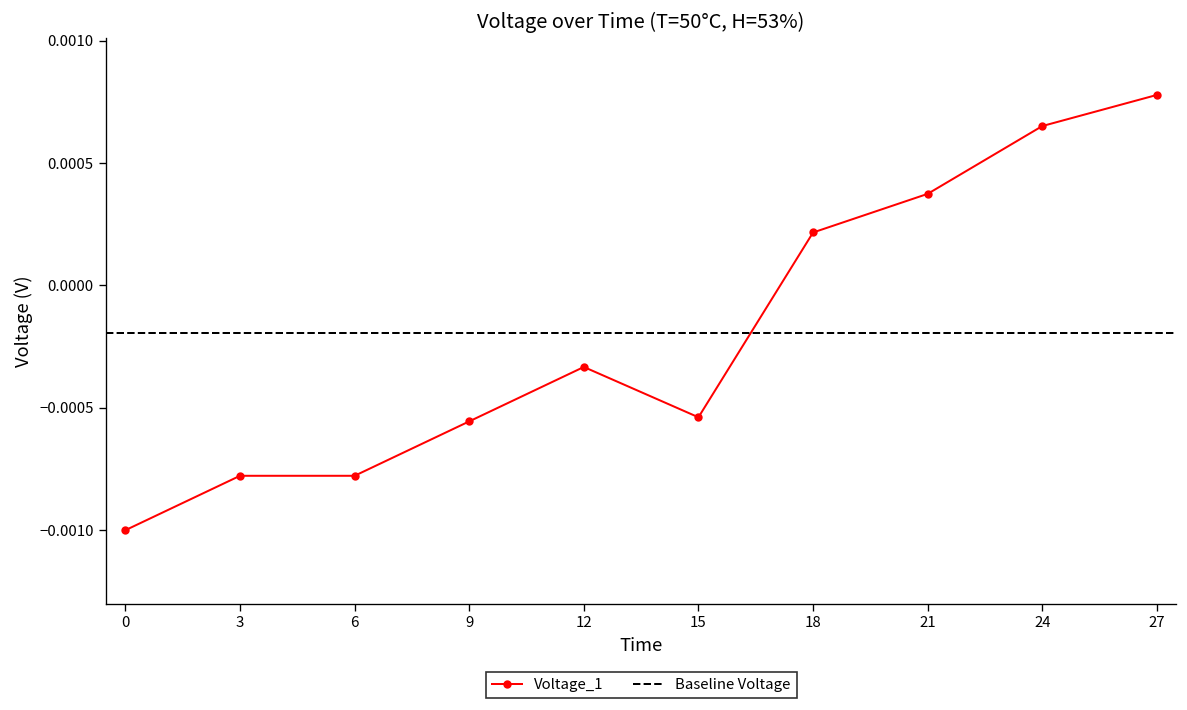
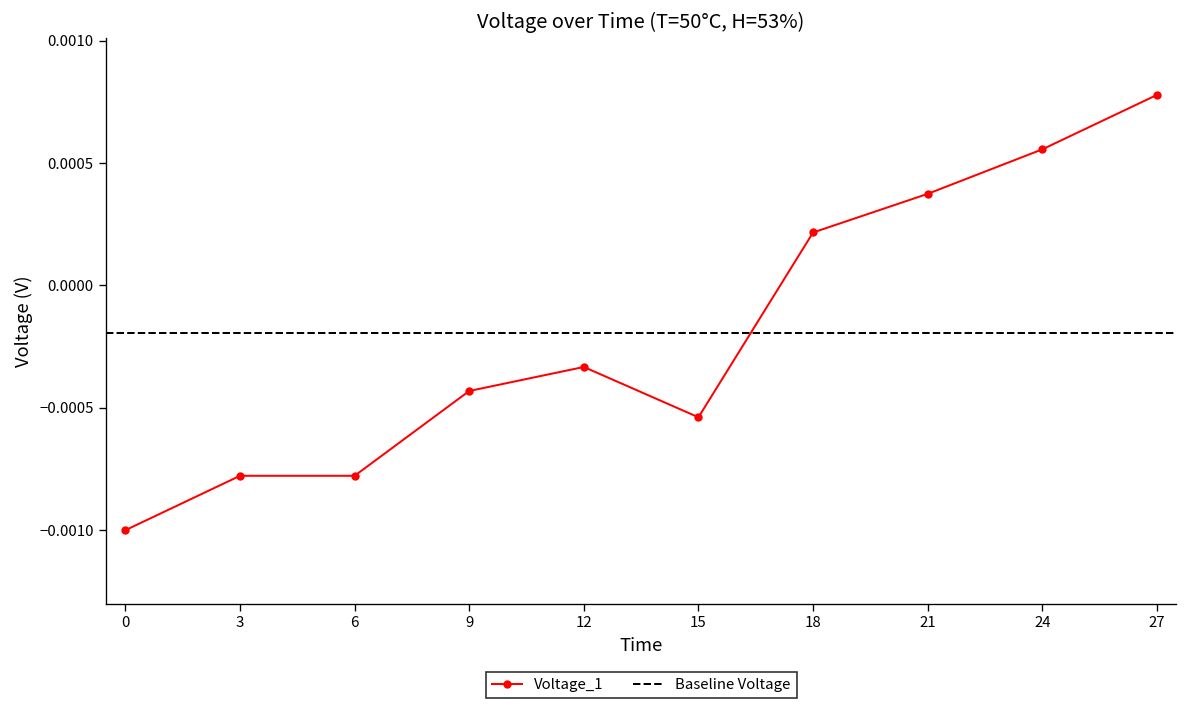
  {
    "0": -0.00100,
    "3": -0.00078,
    "6": -0.00078,
-   "9": -0.00056,
+   "9": -0.00043,
    "12": -0.00033,
    "15": -0.00054,
    "18": 0.00022,
    "21": 0.00037,
-   "24": 0.00065,
+   "24": 0.00056,
    "27": 0.00078
  }
